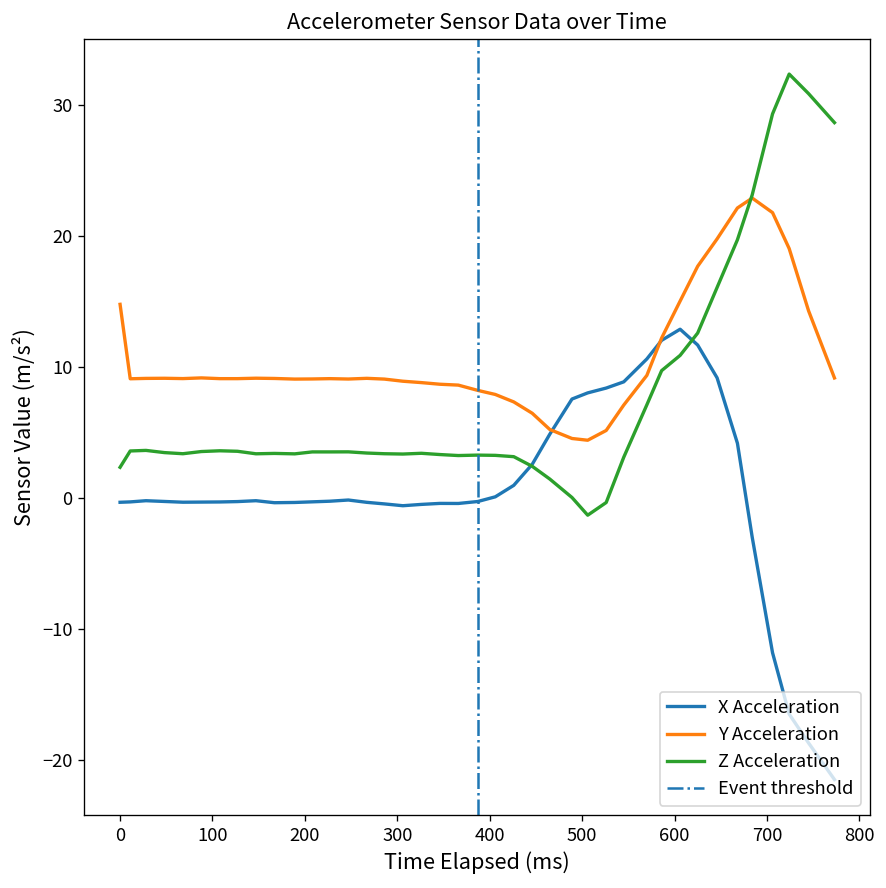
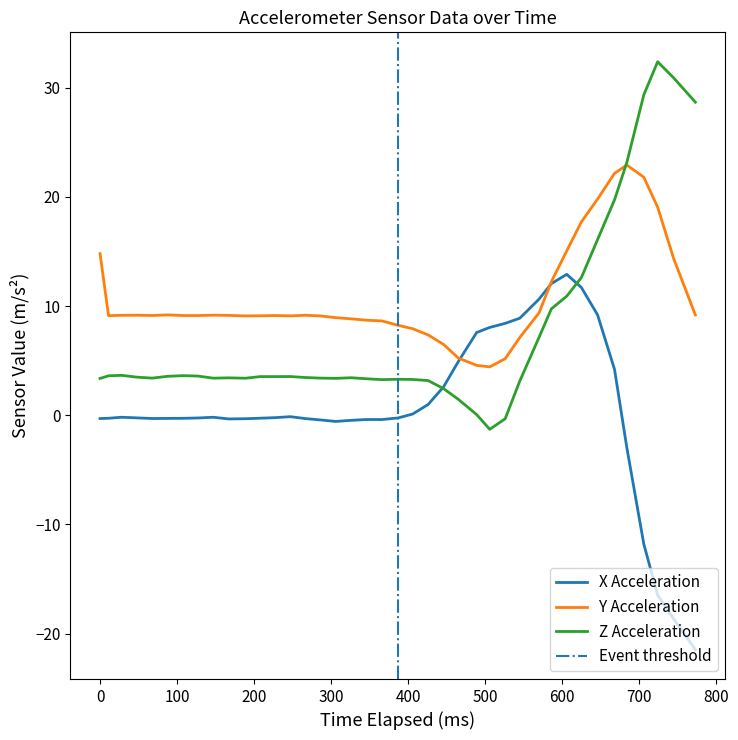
  {
    "X Acceleration": {
      "0": -0.3
    },
    "Y Acceleration": {
      "0": 14.8
    },
    "Z Acceleration": {
-     "0": 2.4
+     "0": 3.4
    }
  }
